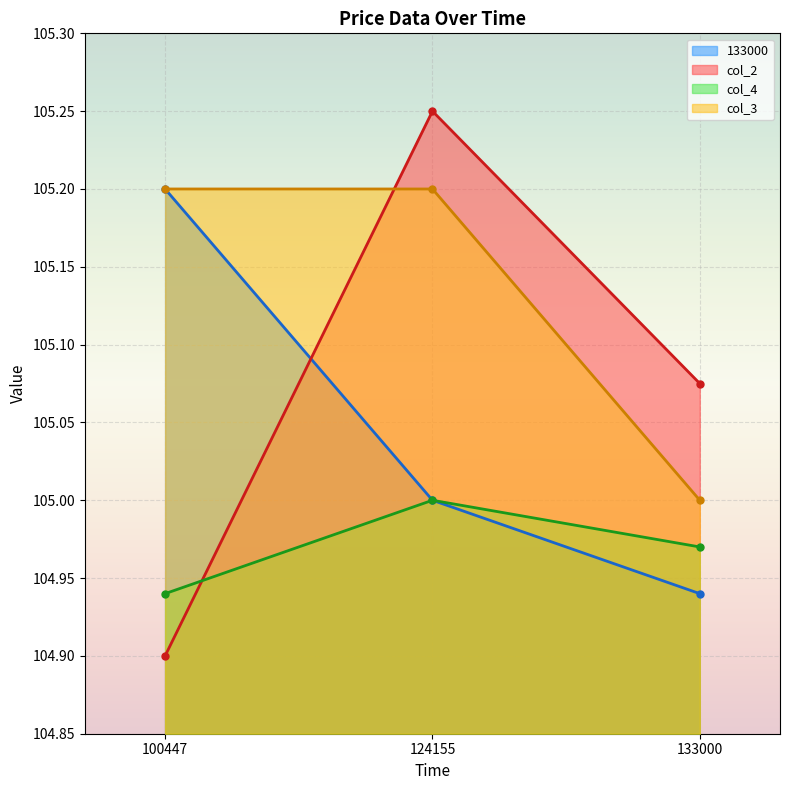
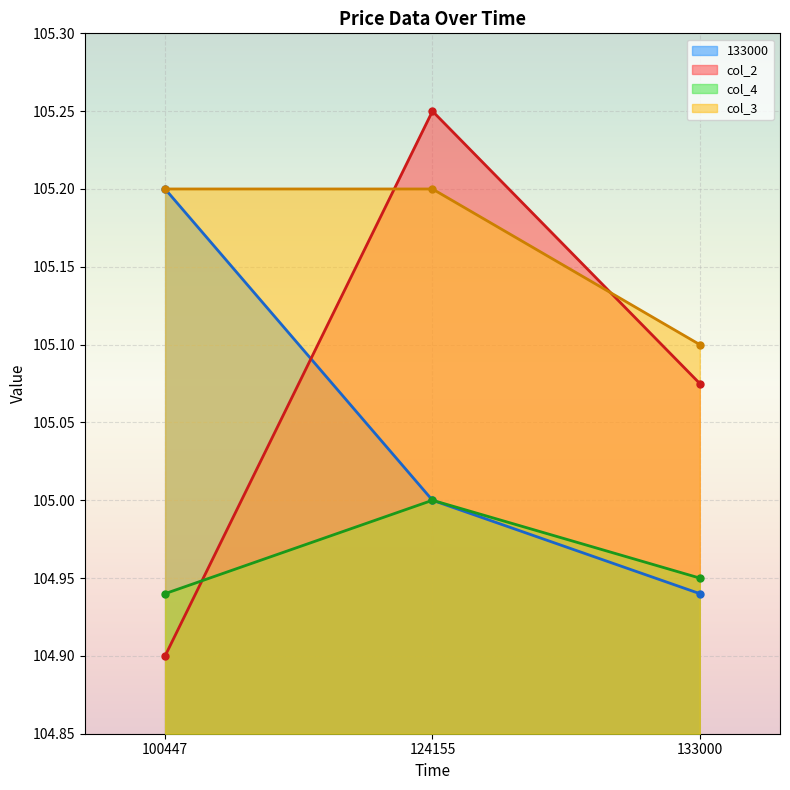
  {
    "133000": {
      "133000": 104.94
    },
    "col_2": {
      "100447": 104.90,
      "124155": 105.25,
      "133000": 105.075
    },
    "col_4": {
      "100447": 104.94,
-     "133000": 104.97
+     "133000": 104.95
    },
    "col_3": {
      "124155": 105.2,
-     "133000": 105.0
+     "133000": 105.1
    }
  }
